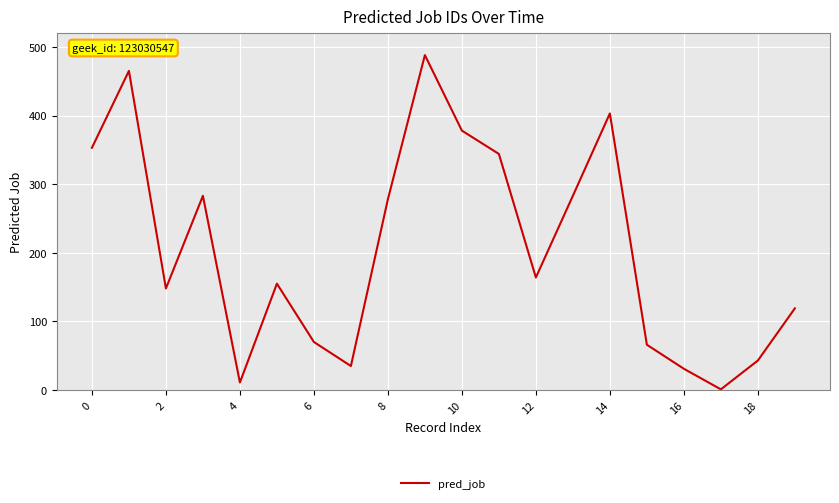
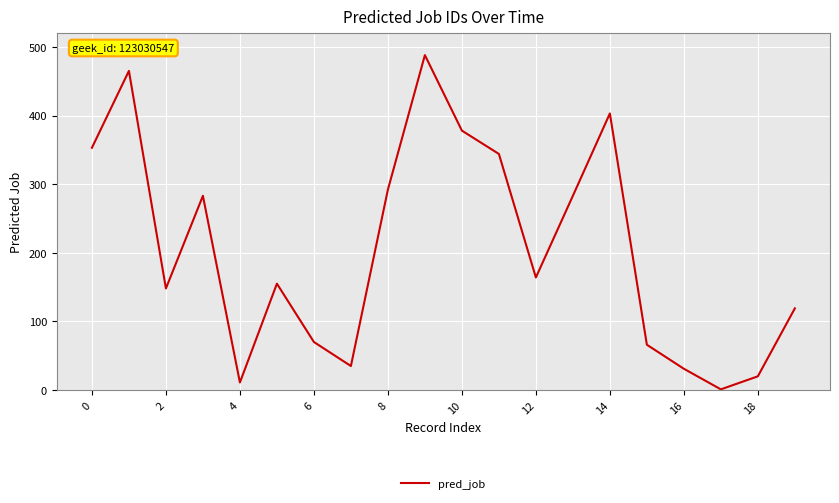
  {
    "0": 350,
    "2": 150,
    "4": 10,
    "6": 70,
-   "8": 280,
+   "8": 290,
    "10": 380,
    "12": 160,
    "14": 400,
    "16": 30,
-   "18": 40
+   "18": 20
  }
